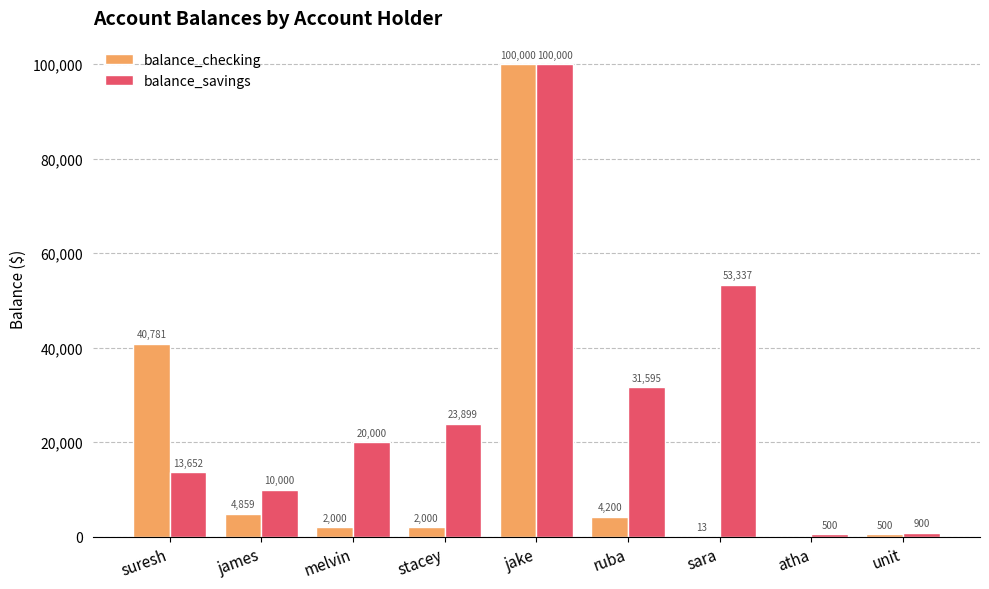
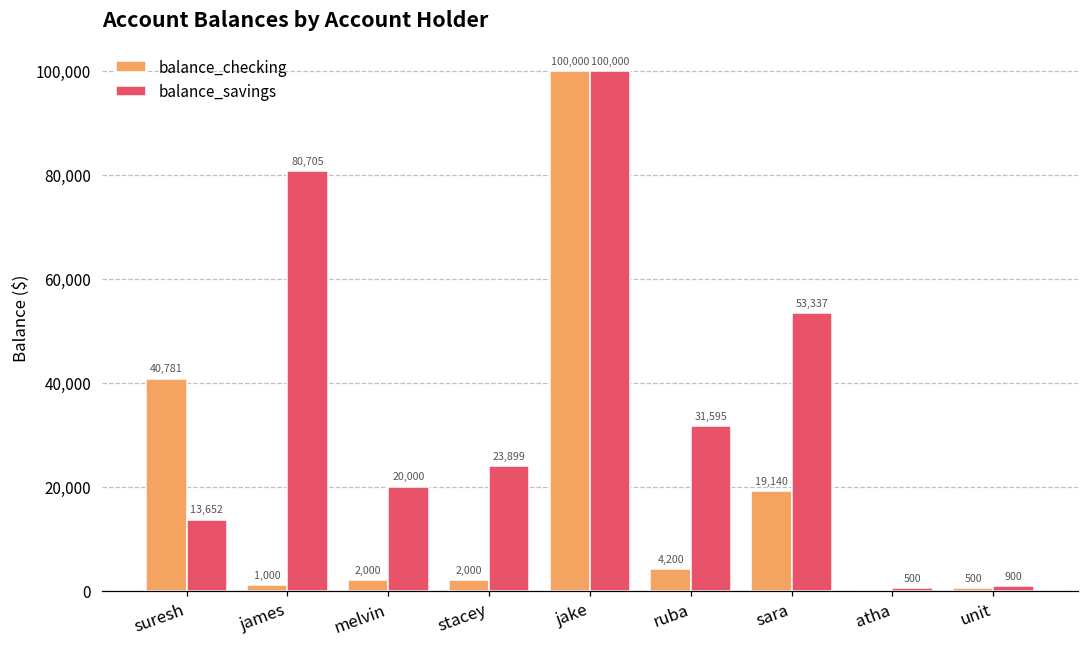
  {
    "balance_checking": {
      "suresh": "40,781",
-     "james": "4,859",
+     "james": "1,000",
      "melvin": "2,000",
      "stacey": "2,000",
      "jake": "100,000",
      "ruba": "4,200",
-     "sara": "13",
+     "sara": "19,140",
      "unit": "500"
    },
    "balance_savings": {
      "suresh": "13,652",
-     "james": "10,000",
+     "james": "80,705",
      "melvin": "20,000",
      "stacey": "23,899",
      "jake": "100,000",
      "ruba": "31,595",
      "sara": "53,337",
      "atha": "500",
      "unit": "900"
    }
  }
